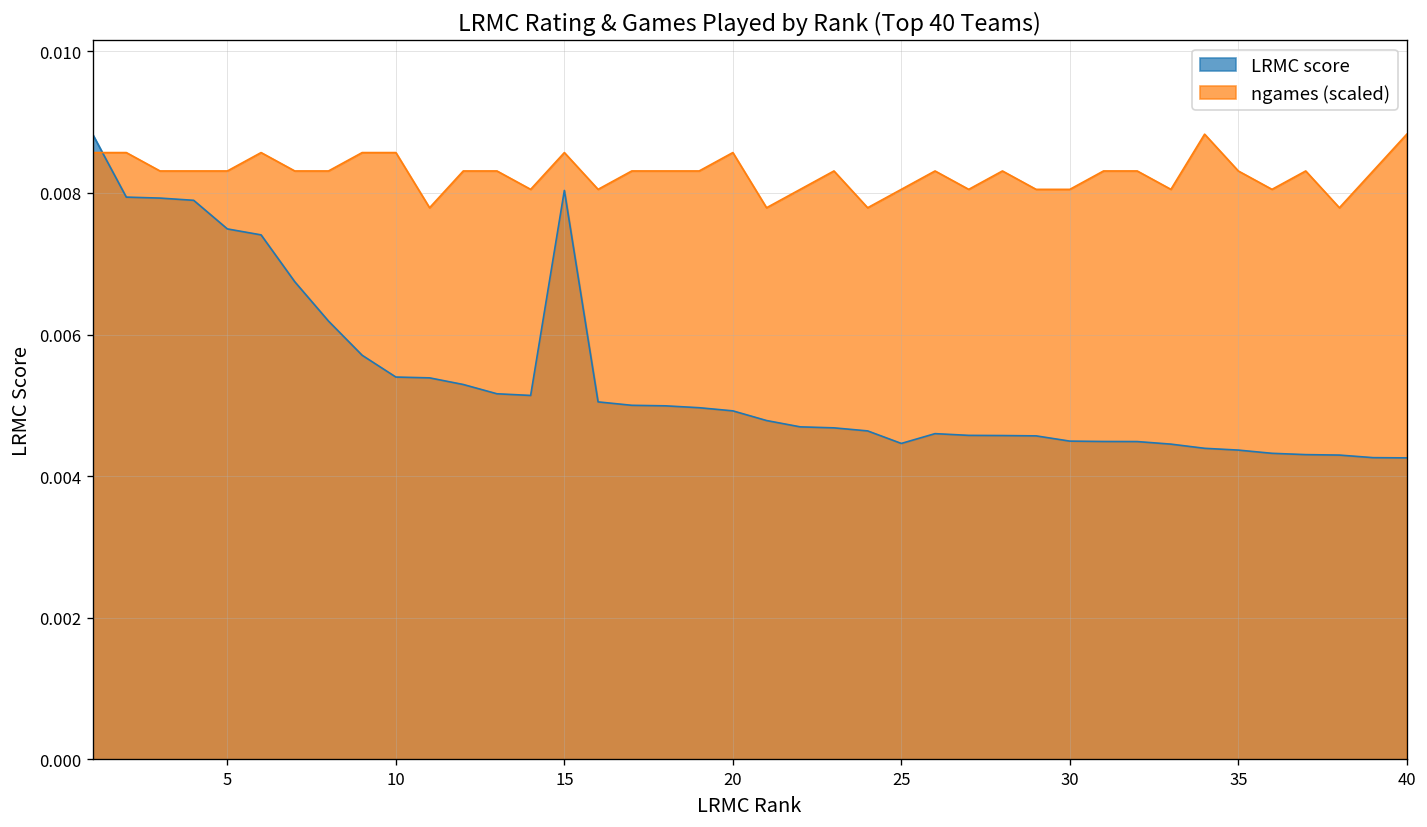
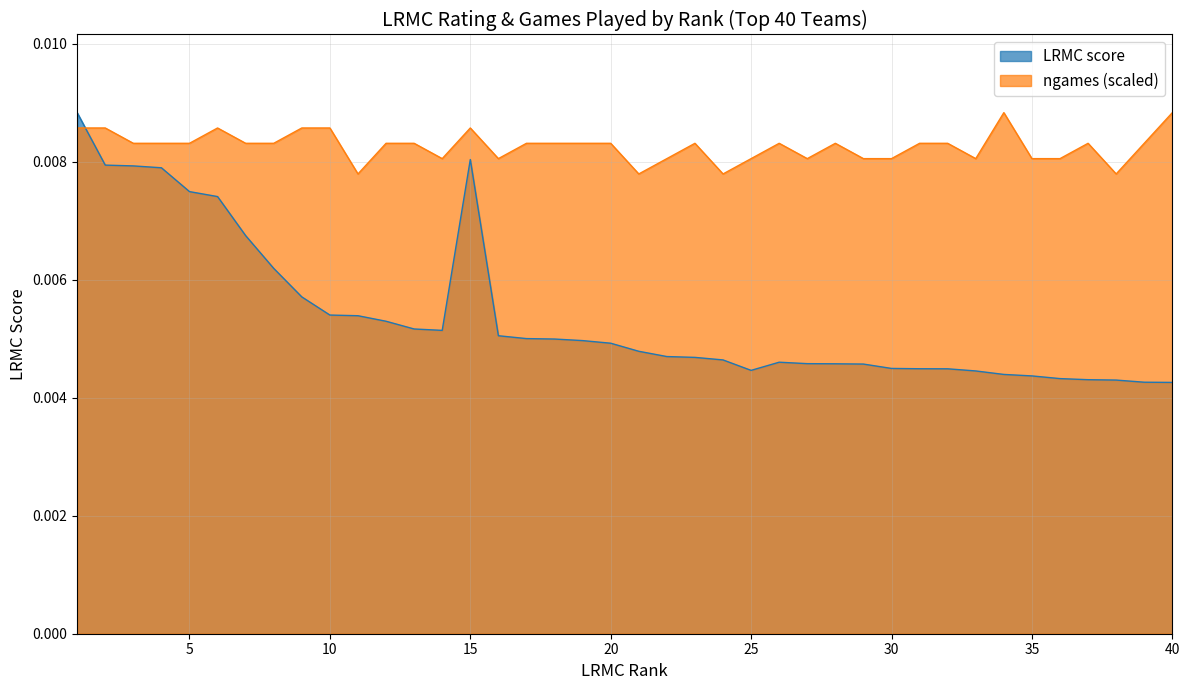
  {
    "LRMC score": {
      "5": 0.0075,
      "10": 0.0054,
      "15": 0.0080,
      "20": 0.0049,
      "25": 0.0045,
      "30": 0.0045,
      "35": 0.0044,
      "40": 0.0043
    },
    "ngames (scaled)": {
      "5": 0.0083,
      "10": 0.0086,
      "15": 0.0086,
-     "20": 0.0086,
+     "20": 0.0083,
      "25": 0.0081,
      "30": 0.0081,
-     "35": 0.0083,
+     "35": 0.0081,
      "40": 0.0088
    }
  }
